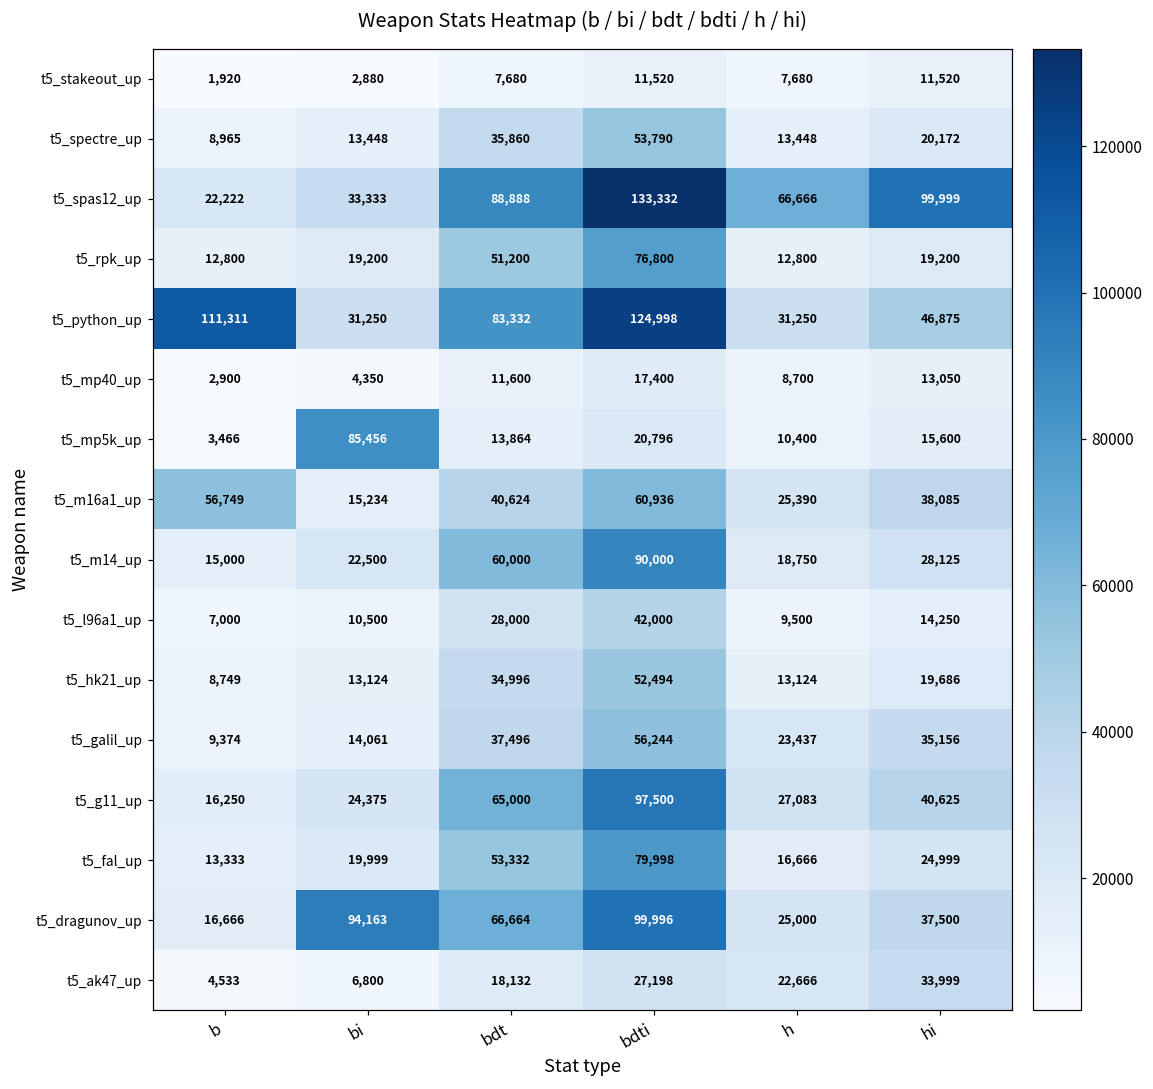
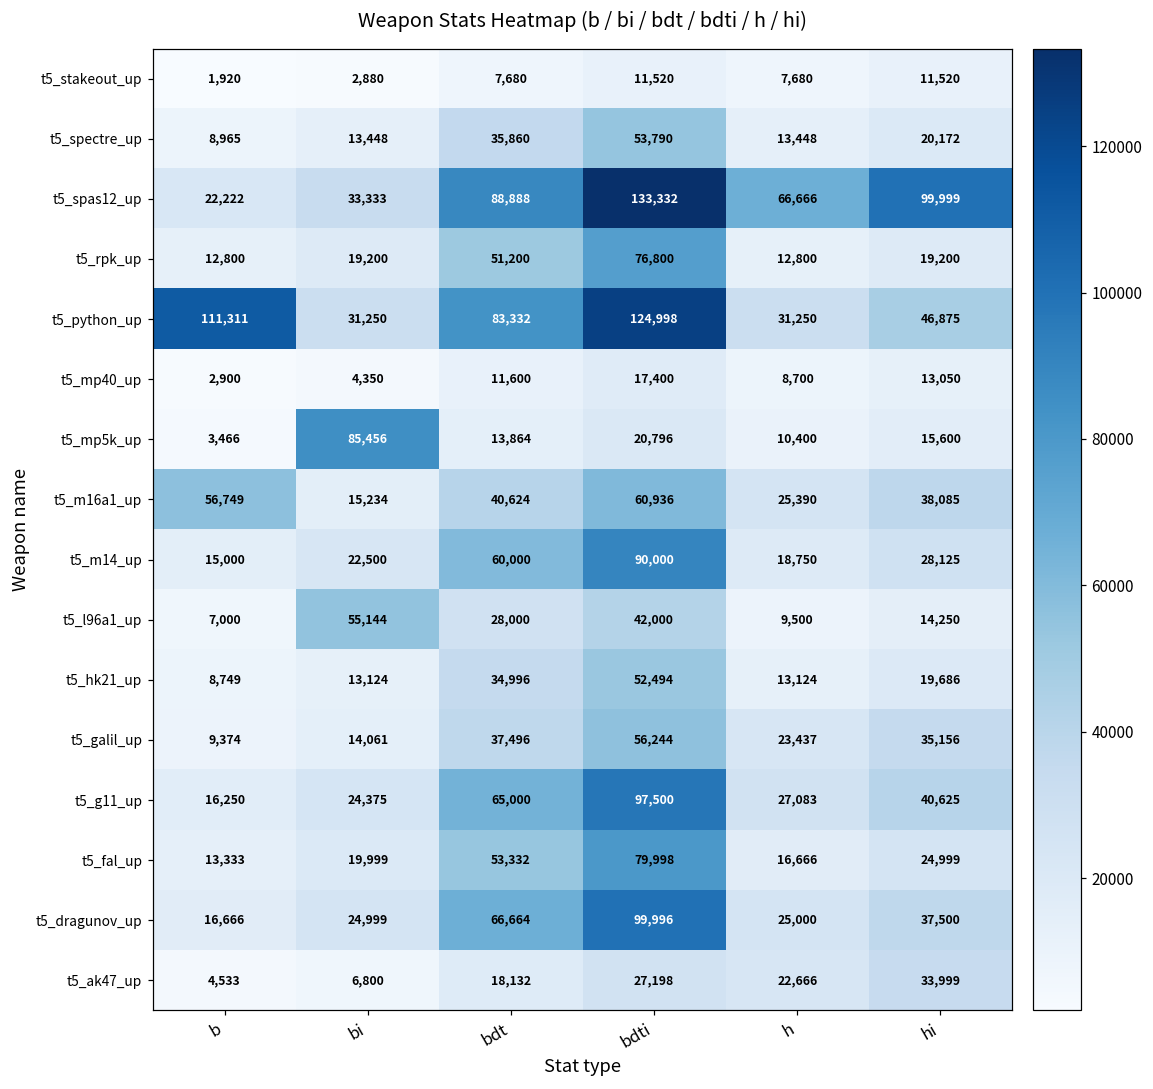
  {
    "t5_stakeout_up": {
      "b": "1,920",
      "bi": "2,880",
      "bdt": "7,680",
      "bdti": "11,520",
      "h": "7,680",
      "hi": "11,520"
    },
    "t5_spectre_up": {
      "b": "8,965",
      "bi": "13,448",
      "bdt": "35,860",
      "bdti": "53,790",
      "h": "13,448",
      "hi": "20,172"
    },
    "t5_spas12_up": {
      "b": "22,222",
      "bi": "33,333",
      "bdt": "88,888",
      "bdti": "133,332",
      "h": "66,666",
      "hi": "99,999"
    },
    "t5_rpk_up": {
      "b": "12,800",
      "bi": "19,200",
      "bdt": "51,200",
      "bdti": "76,800",
      "h": "12,800",
      "hi": "19,200"
    },
    "t5_python_up": {
      "b": "111,311",
      "bi": "31,250",
      "bdt": "83,332",
      "bdti": "124,998",
      "h": "31,250",
      "hi": "46,875"
    },
    "t5_mp40_up": {
      "b": "2,900",
      "bi": "4,350",
      "bdt": "11,600",
      "bdti": "17,400",
      "h": "8,700",
      "hi": "13,050"
    },
    "t5_mp5k_up": {
      "b": "3,466",
      "bi": "85,456",
      "bdt": "13,864",
      "bdti": "20,796",
      "h": "10,400",
      "hi": "15,600"
    },
    "t5_m16a1_up": {
      "b": "56,749",
      "bi": "15,234",
      "bdt": "40,624",
      "bdti": "60,936",
      "h": "25,390",
      "hi": "38,085"
    },
    "t5_m14_up": {
      "b": "15,000",
      "bi": "22,500",
      "bdt": "60,000",
      "bdti": "90,000",
      "h": "18,750",
      "hi": "28,125"
    },
    "t5_l96a1_up": {
      "b": "7,000",
-     "bi": "10,500",
+     "bi": "55,144",
      "bdt": "28,000",
      "bdti": "42,000",
      "h": "9,500",
      "hi": "14,250"
    },
    "t5_hk21_up": {
      "b": "8,749",
      "bi": "13,124",
      "bdt": "34,996",
      "bdti": "52,494",
      "h": "13,124",
      "hi": "19,686"
    },
    "t5_galil_up": {
      "b": "9,374",
      "bi": "14,061",
      "bdt": "37,496",
      "bdti": "56,244",
      "h": "23,437",
      "hi": "35,156"
    },
    "t5_g11_up": {
      "b": "16,250",
      "bi": "24,375",
      "bdt": "65,000",
      "bdti": "97,500",
      "h": "27,083",
      "hi": "40,625"
    },
    "t5_fal_up": {
      "b": "13,333",
      "bi": "19,999",
      "bdt": "53,332",
      "bdti": "79,998",
      "h": "16,666",
      "hi": "24,999"
    },
    "t5_dragunov_up": {
      "b": "16,666",
-     "bi": "94,163",
+     "bi": "24,999",
      "bdt": "66,664",
      "bdti": "99,996",
      "h": "25,000",
      "hi": "37,500"
    },
    "t5_ak47_up": {
      "b": "4,533",
      "bi": "6,800",
      "bdt": "18,132",
      "bdti": "27,198",
      "h": "22,666",
      "hi": "33,999"
    }
  }
